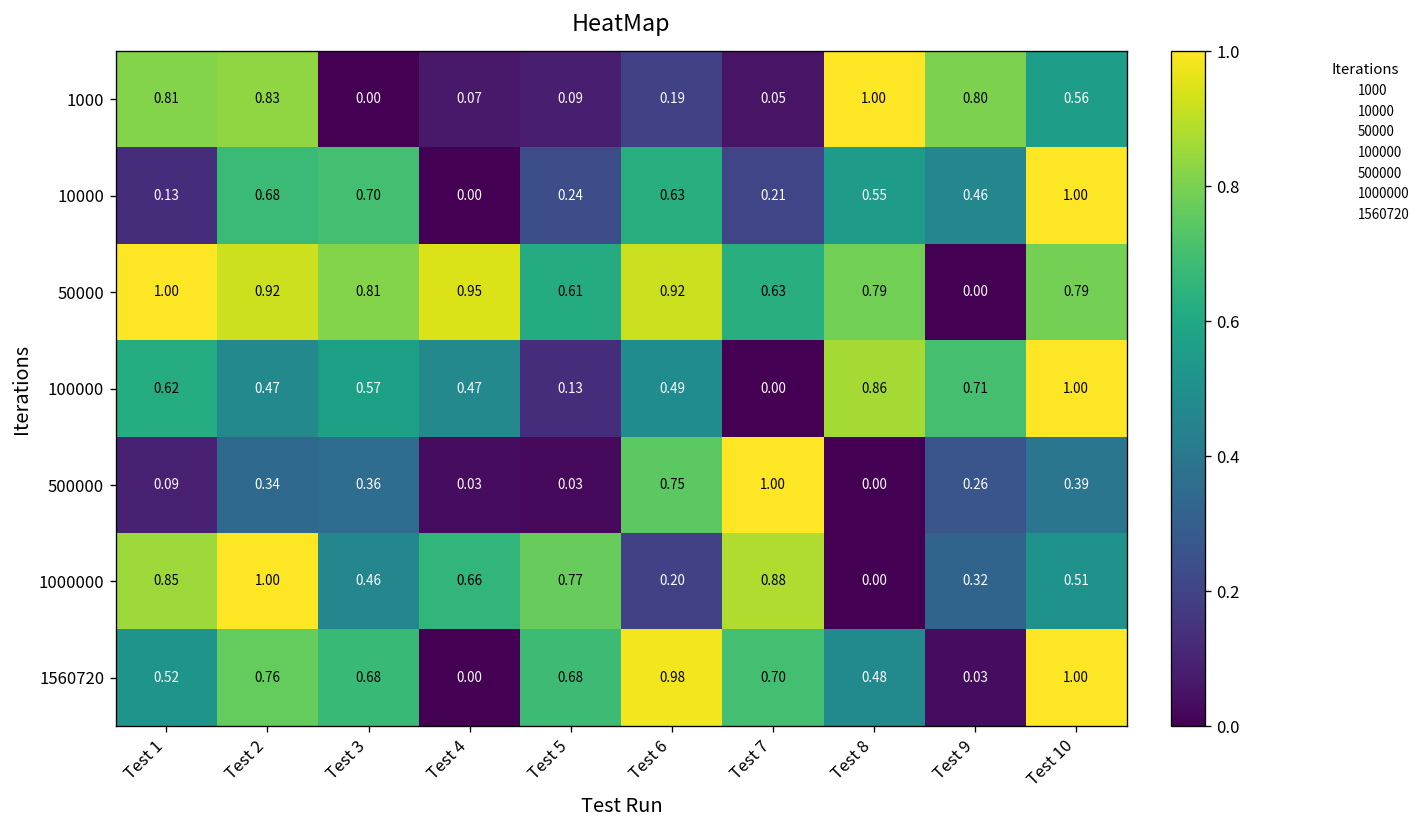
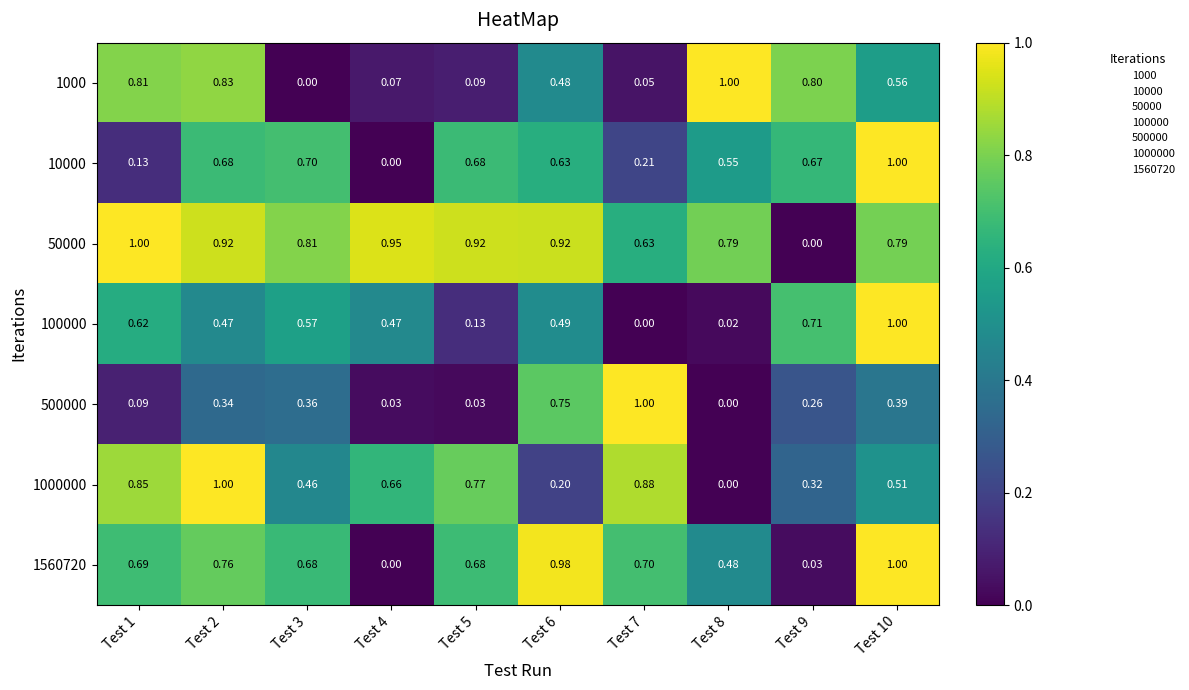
  {
    "1000": {
      "Test 1": 0.81,
      "Test 2": 0.83,
      "Test 3": 0.00,
      "Test 4": 0.07,
      "Test 5": 0.09,
-     "Test 6": 0.19,
+     "Test 6": 0.48,
      "Test 7": 0.05,
      "Test 8": 1.00,
      "Test 9": 0.80,
      "Test 10": 0.56
    },
    "10000": {
      "Test 1": 0.13,
      "Test 2": 0.68,
      "Test 3": 0.70,
      "Test 4": 0.00,
-     "Test 5": 0.24,
+     "Test 5": 0.68,
      "Test 6": 0.63,
      "Test 7": 0.21,
      "Test 8": 0.55,
-     "Test 9": 0.46,
+     "Test 9": 0.67,
      "Test 10": 1.00
    },
    "50000": {
      "Test 1": 1.00,
      "Test 2": 0.92,
      "Test 3": 0.81,
      "Test 4": 0.95,
-     "Test 5": 0.61,
+     "Test 5": 0.92,
      "Test 6": 0.92,
      "Test 7": 0.63,
      "Test 8": 0.79,
      "Test 9": 0.00,
      "Test 10": 0.79
    },
    "100000": {
      "Test 1": 0.62,
      "Test 2": 0.47,
      "Test 3": 0.57,
      "Test 4": 0.47,
      "Test 5": 0.13,
      "Test 6": 0.49,
      "Test 7": 0.00,
-     "Test 8": 0.86,
+     "Test 8": 0.02,
      "Test 9": 0.71,
      "Test 10": 1.00
    },
    "500000": {
      "Test 1": 0.09,
      "Test 2": 0.34,
      "Test 3": 0.36,
      "Test 4": 0.03,
      "Test 5": 0.03,
      "Test 6": 0.75,
      "Test 7": 1.00,
      "Test 8": 0.00,
      "Test 9": 0.26,
      "Test 10": 0.39
    },
    "1000000": {
      "Test 1": 0.85,
      "Test 2": 1.00,
      "Test 3": 0.46,
      "Test 4": 0.66,
      "Test 5": 0.77,
      "Test 6": 0.20,
      "Test 7": 0.88,
      "Test 8": 0.00,
      "Test 9": 0.32,
      "Test 10": 0.51
    },
    "1560720": {
-     "Test 1": 0.52,
+     "Test 1": 0.69,
      "Test 2": 0.76,
      "Test 3": 0.68,
      "Test 4": 0.00,
      "Test 5": 0.68,
      "Test 6": 0.98,
      "Test 7": 0.70,
      "Test 8": 0.48,
      "Test 9": 0.03,
      "Test 10": 1.00
    }
  }
